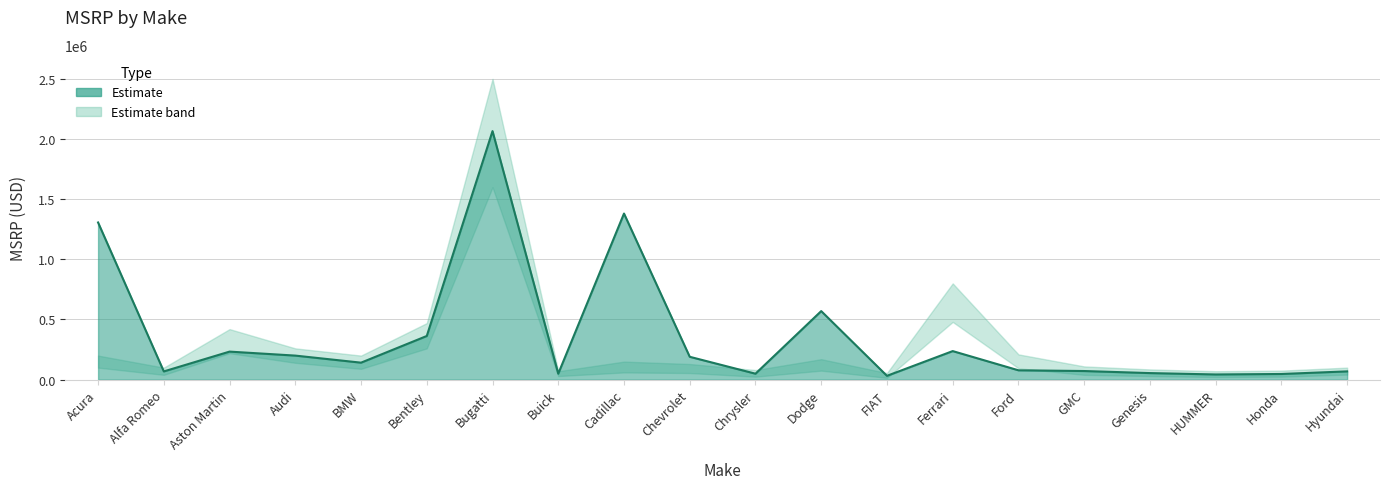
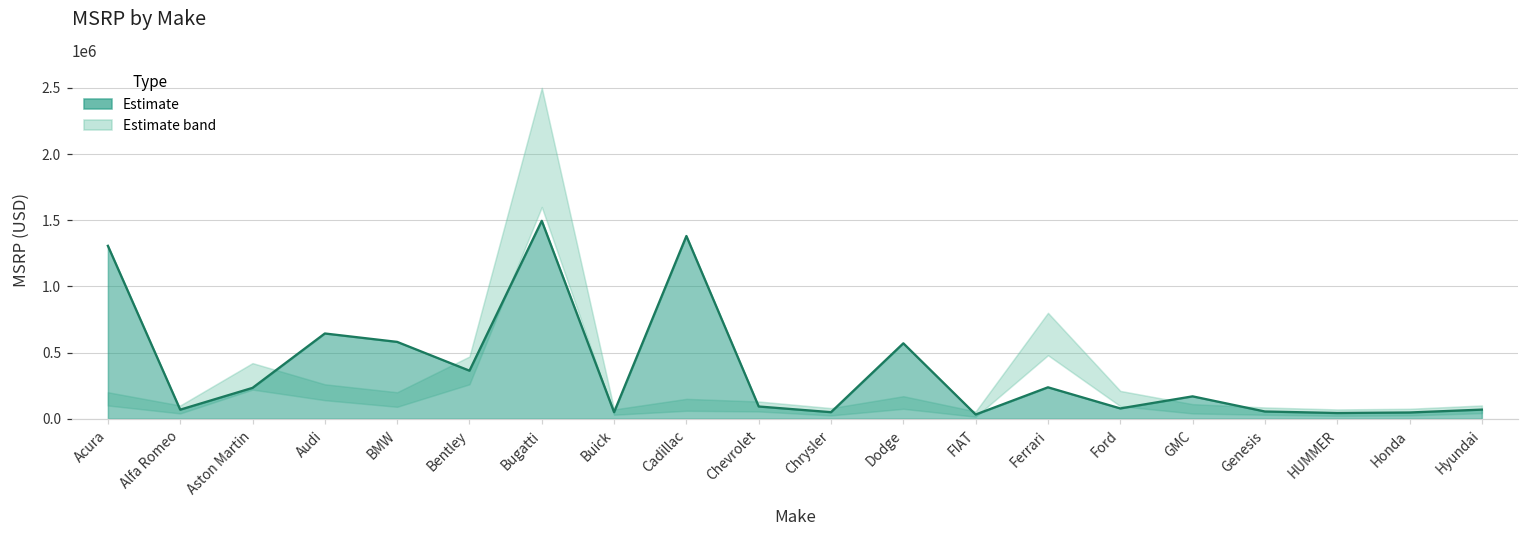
  {
    "Estimate": {
      "Acura": 1310000,
      "Alfa Romeo": 70000,
      "Aston Martin": 230000,
-     "Audi": 200000,
-     "BMW": 140000,
+     "Audi": 640000,
+     "BMW": 580000,
      "Bentley": 360000,
-     "Bugatti": 2070000,
+     "Bugatti": 1500000,
      "Cadillac": 1380000,
-     "Chevrolet": 190000,
+     "Chevrolet": 90000,
      "Chrysler": 50000,
      "Dodge": 570000,
      "FIAT": 30000,
      "Ferrari": 240000,
      "Ford": 80000,
-     "GMC": 70000,
+     "GMC": 170000,
      "Genesis": 50000,
      "HUMMER": 40000,
      "Honda": 50000,
      "Hyundai": 70000
    }
  }
